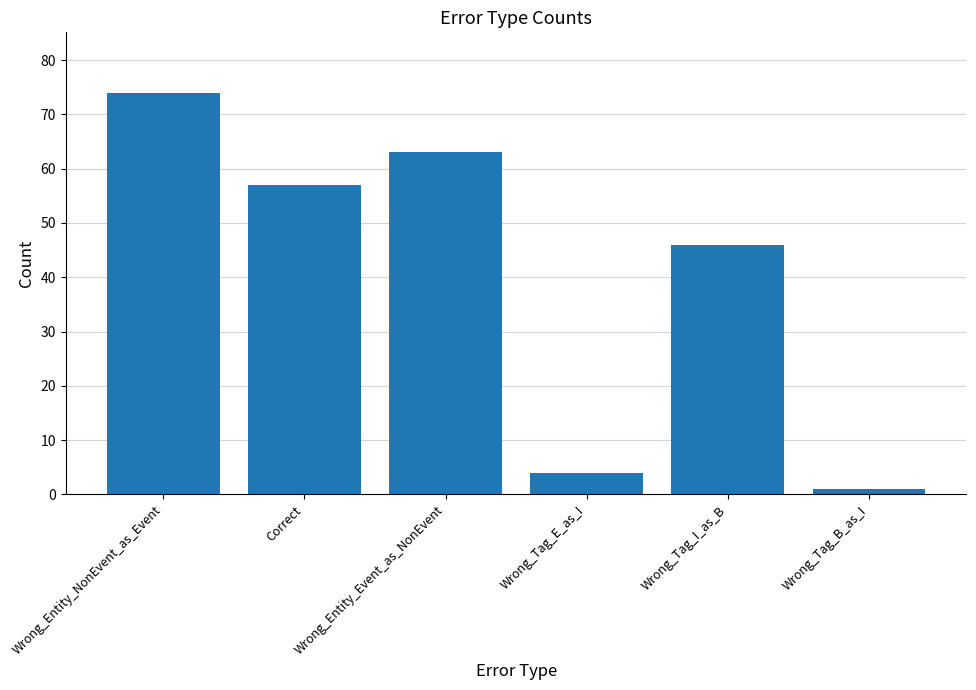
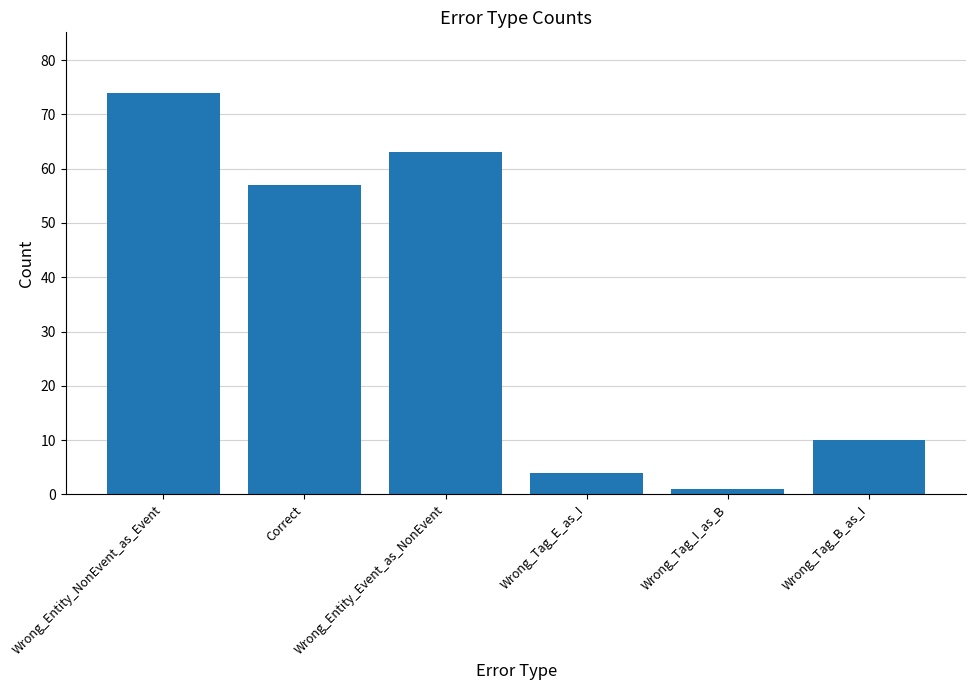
  {
    "Wrong_Entity_NonEvent_as_Event": 74,
    "Correct": 57,
    "Wrong_Entity_Event_as_NonEvent": 63,
    "Wrong_Tag_E_as_I": 4,
-   "Wrong_Tag_I_as_B": 46,
-   "Wrong_Tag_B_as_I": 1
+   "Wrong_Tag_I_as_B": 1,
+   "Wrong_Tag_B_as_I": 10
  }
